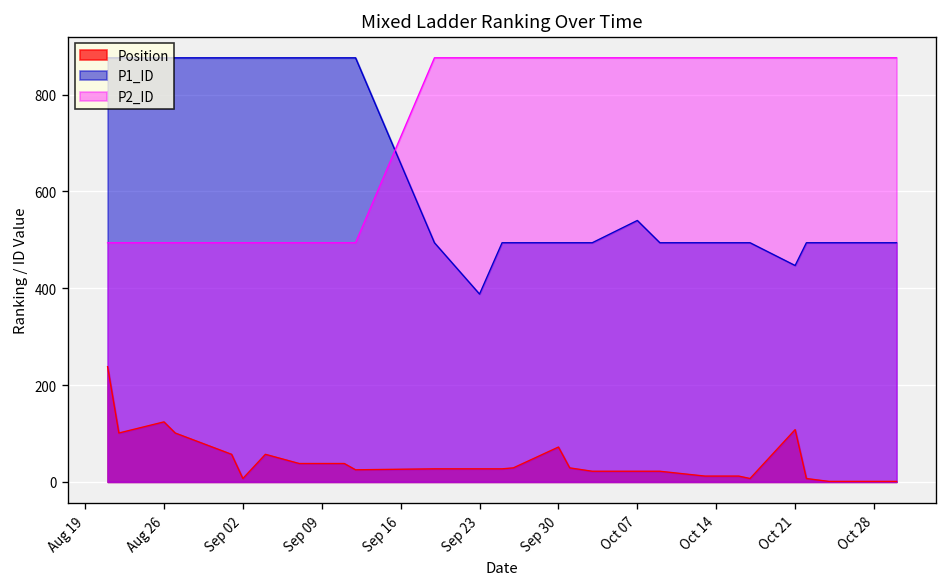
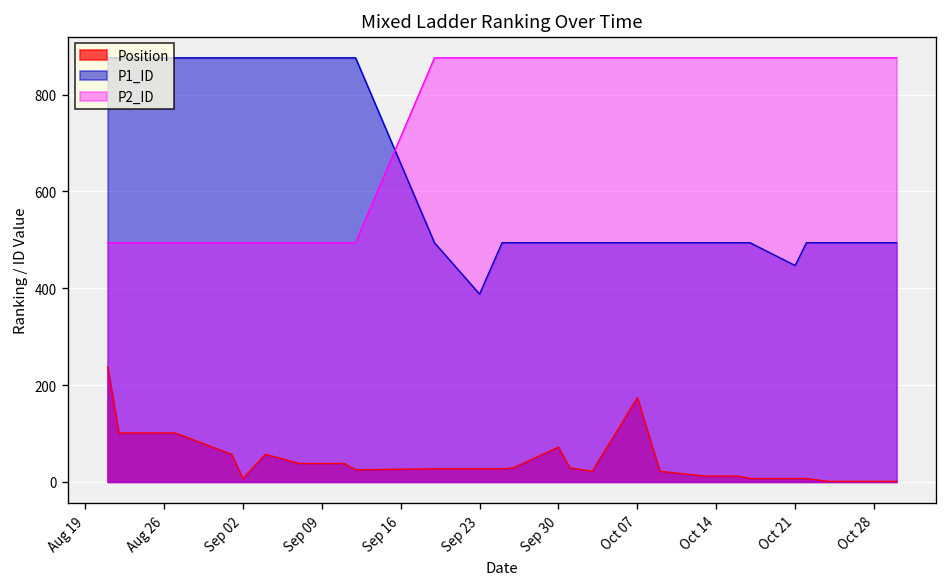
  {
    "Position": {
-     "Aug 26": 120,
+     "Aug 26": 100,
      "Sep 02": 10,
      "Sep 23": 30,
      "Sep 30": 70,
-     "Oct 07": 20,
-     "Oct 21": 110
+     "Oct 07": 170,
+     "Oct 21": 10
    },
    "P1_ID": {
      "Sep 02": 880,
      "Sep 23": 390,
      "Sep 30": 490,
-     "Oct 07": 540,
+     "Oct 07": 490,
      "Oct 21": 450
    },
    "P2_ID": {
      "Aug 26": 490,
      "Sep 02": 490,
      "Sep 23": 880,
      "Sep 30": 880,
      "Oct 07": 880,
      "Oct 21": 880
    }
  }
